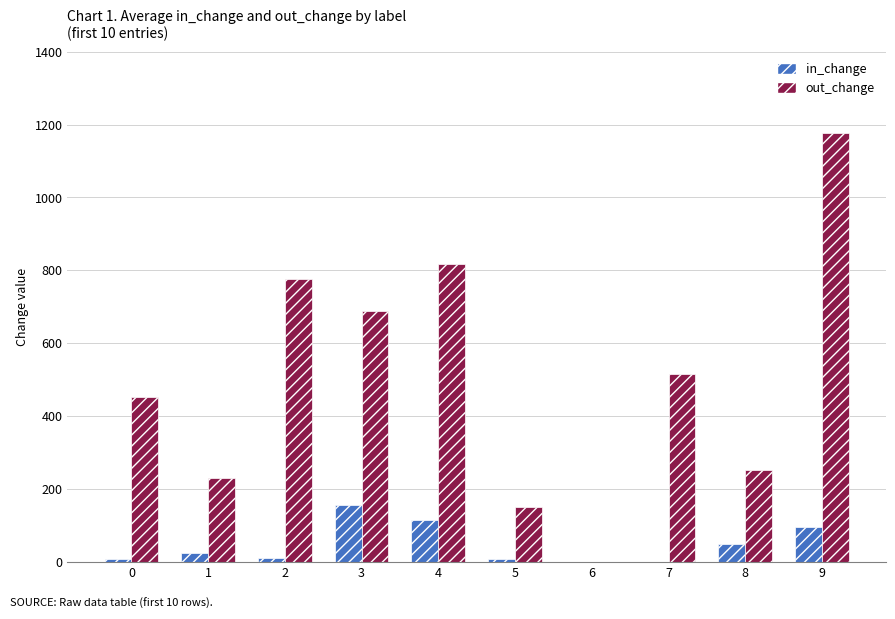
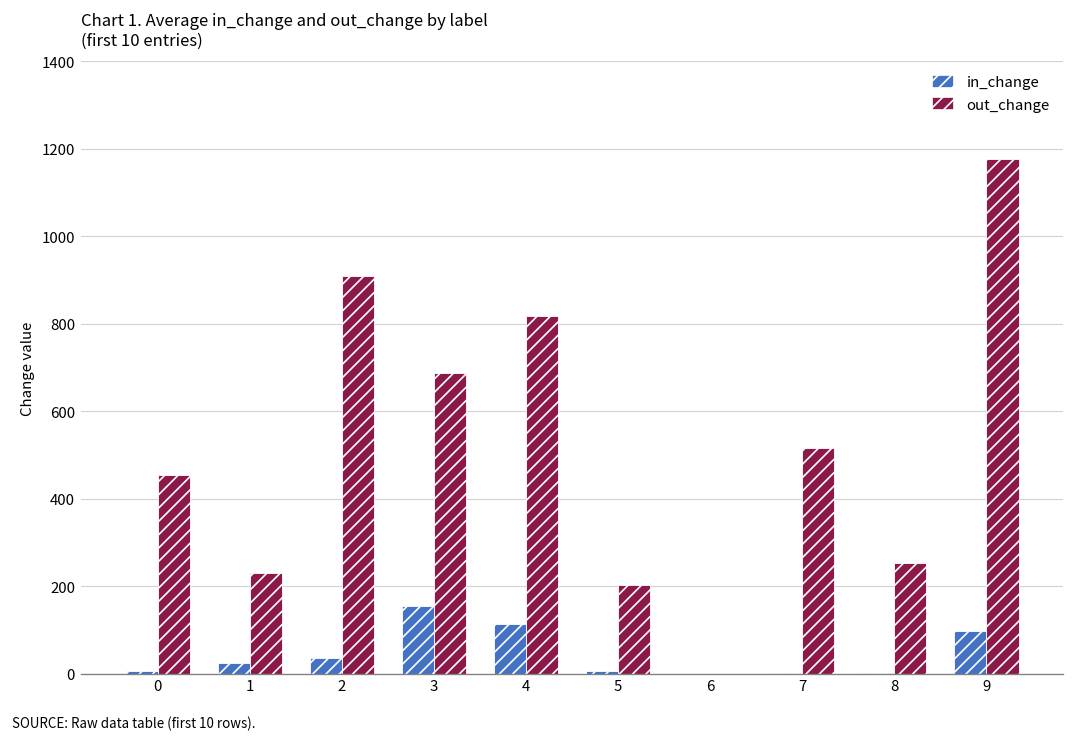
  {
    "in_change": {
      "0": 10,
      "1": 20,
-     "2": 10,
+     "2": 40,
      "3": 160,
      "4": 110,
      "5": 10,
      "6": 0,
-     "8": 50,
+     "8": 0,
      "9": 100
    },
    "out_change": {
      "0": 450,
      "1": 230,
-     "2": 780,
+     "2": 910,
      "3": 690,
      "4": 820,
-     "5": 150,
+     "5": 200,
      "6": 0,
      "7": 520,
      "8": 250,
      "9": 1180
    }
  }
